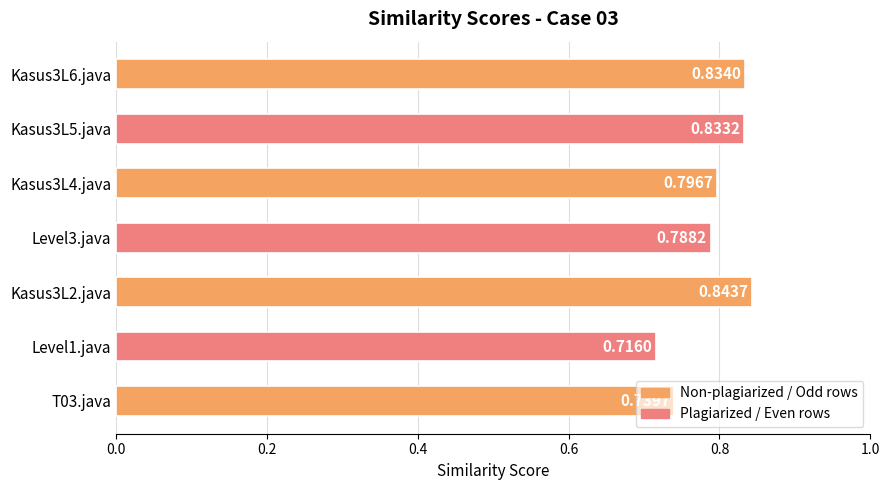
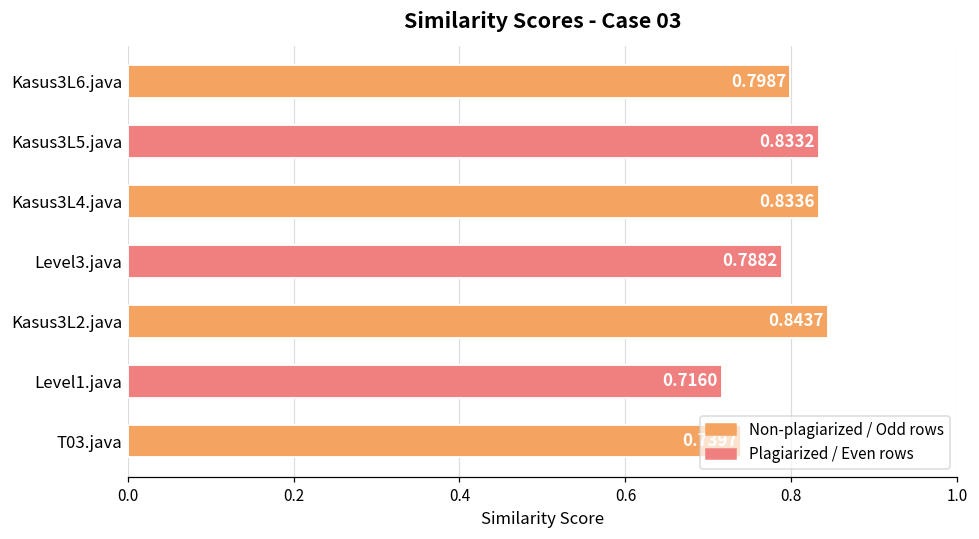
  {
-   "Kasus3L6.java": 0.8340,
+   "Kasus3L6.java": 0.7987,
    "Kasus3L5.java": 0.8332,
-   "Kasus3L4.java": 0.7967,
+   "Kasus3L4.java": 0.8336,
    "Level3.java": 0.7882,
    "Kasus3L2.java": 0.8437,
    "Level1.java": 0.7160
  }
